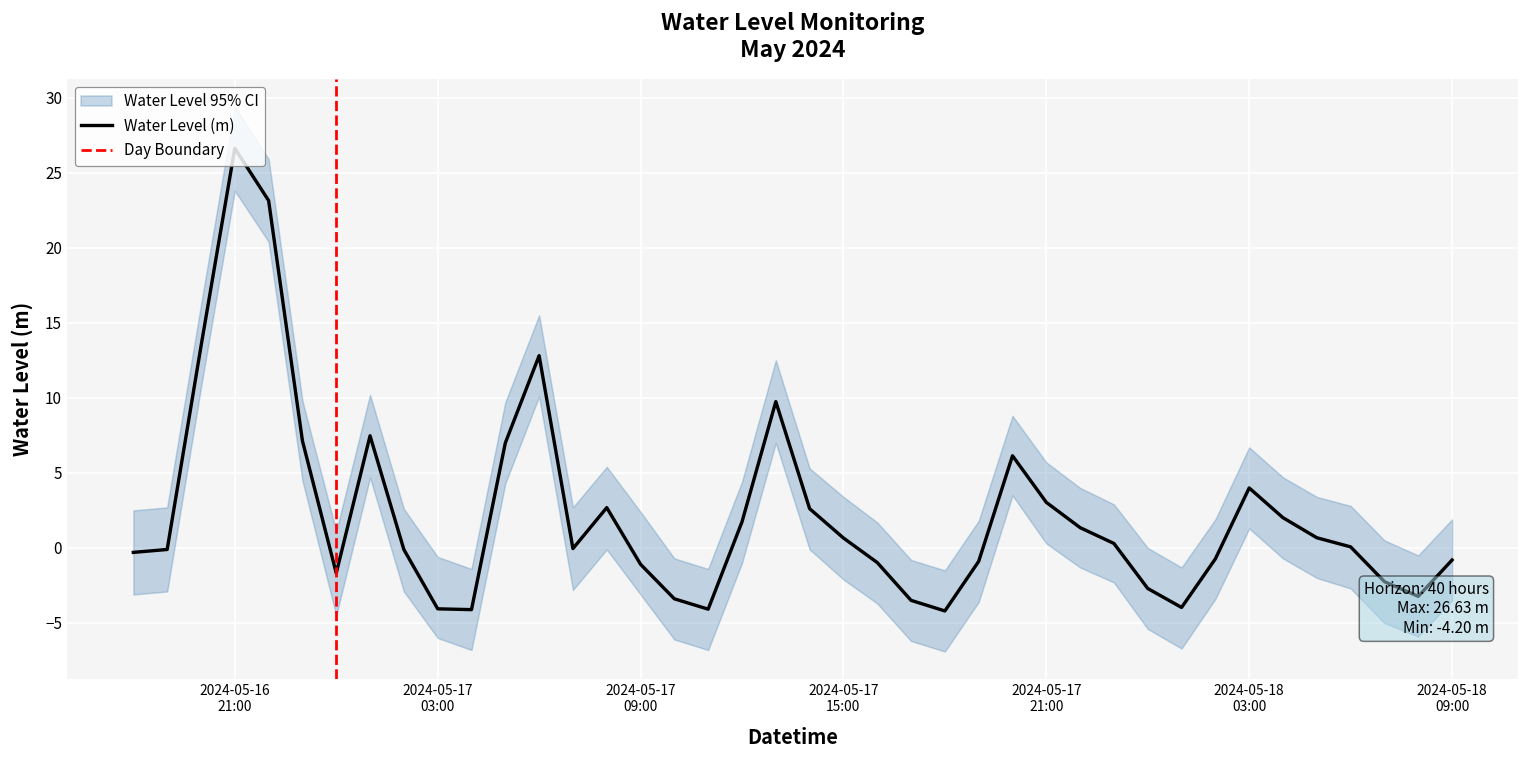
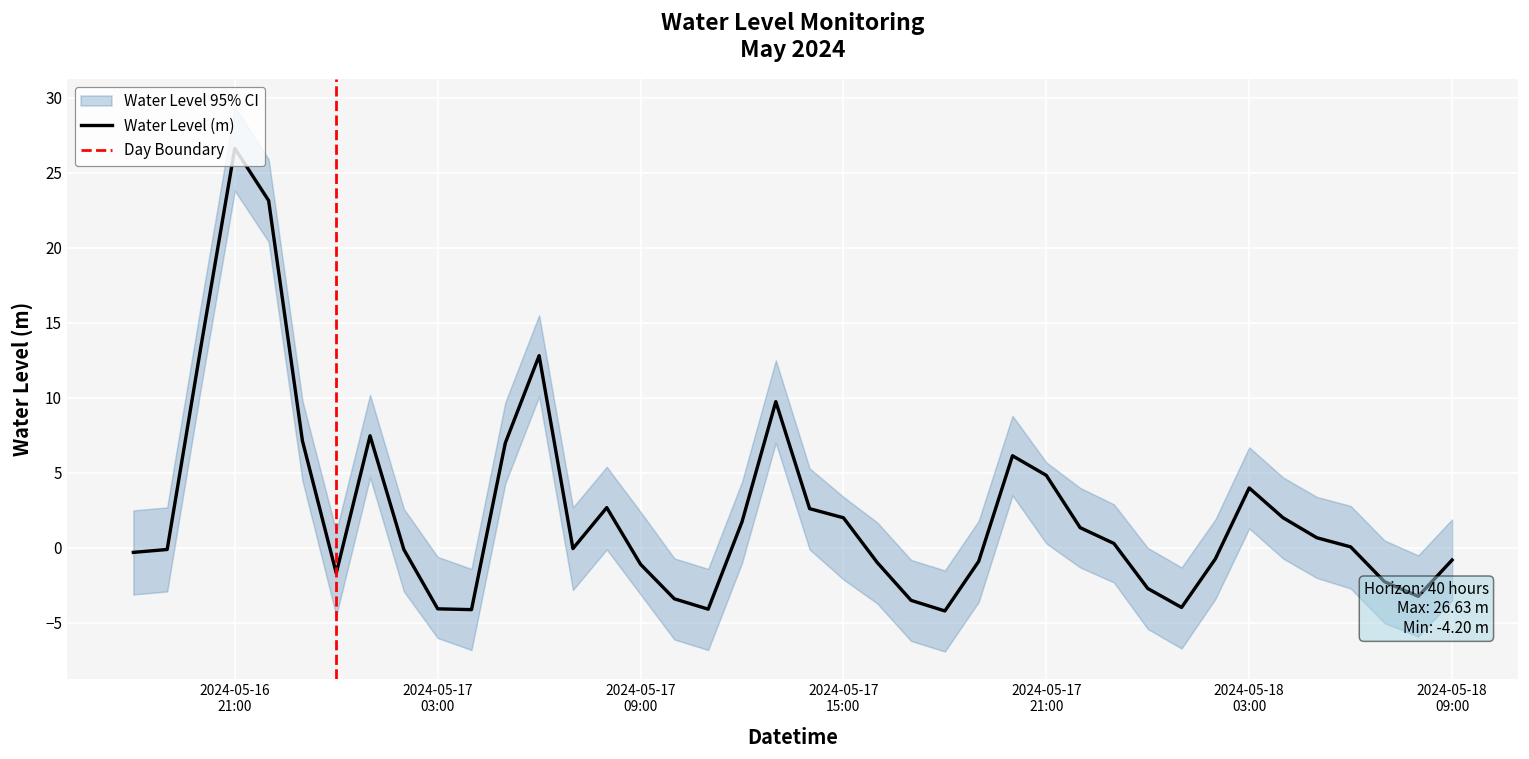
  {
    "Water Level (m)": {
      "2024-05-17 03:00": -4.1,
      "2024-05-17 09:00": -1.1,
-     "2024-05-17 15:00": 0.7,
-     "2024-05-17 21:00": 3.0,
+     "2024-05-17 15:00": 2.0,
+     "2024-05-17 21:00": 4.8,
      "2024-05-18 03:00": 4.0,
      "2024-05-18 09:00": -0.8
    }
  }
